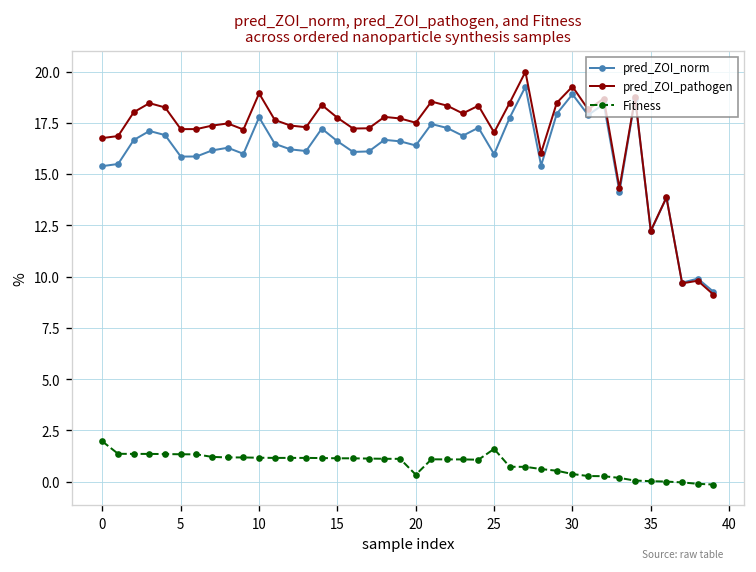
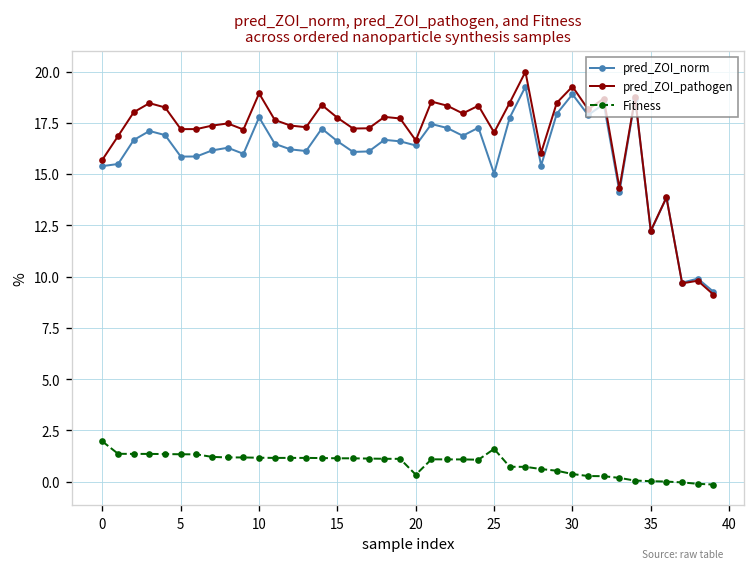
  {
    "pred_ZOI_norm": {
      "0": 15.4,
      "5": 15.9,
      "10": 17.8,
      "15": 16.6,
      "20": 16.4,
-     "25": 16.0,
+     "25": 15.0,
      "30": 18.9
    },
    "pred_ZOI_pathogen": {
-     "0": 16.8,
+     "0": 15.7,
      "5": 17.2,
      "10": 18.9,
      "15": 17.7,
-     "20": 17.5,
+     "20": 16.6,
      "25": 17.0,
      "30": 19.3
    },
    "Fitness": {
      "0": 2.0,
      "5": 1.3,
      "10": 1.2,
      "15": 1.1,
      "20": 0.3,
      "25": 1.6,
      "30": 0.4,
      "35": 0.0
    }
  }
